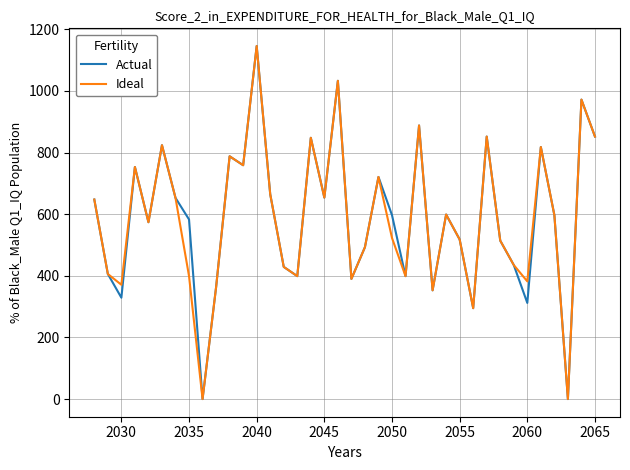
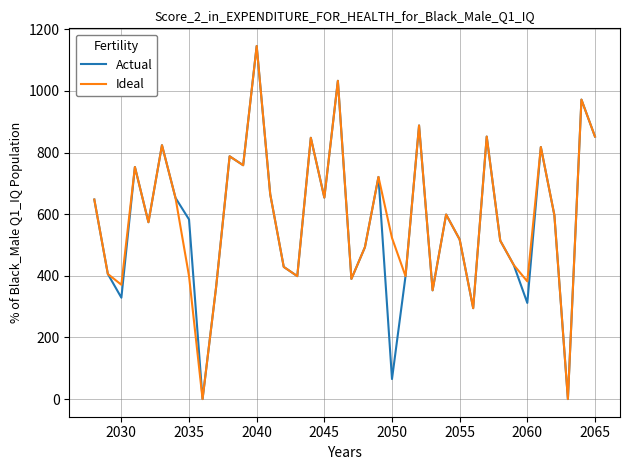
  {
    "Actual": {
      "2030": 330,
      "2035": 580,
-     "2050": 600,
+     "2050": 70,
      "2060": 310
    },
    "Ideal": {
      "2030": 370,
      "2035": 400,
      "2050": 520,
      "2060": 380
    }
  }
